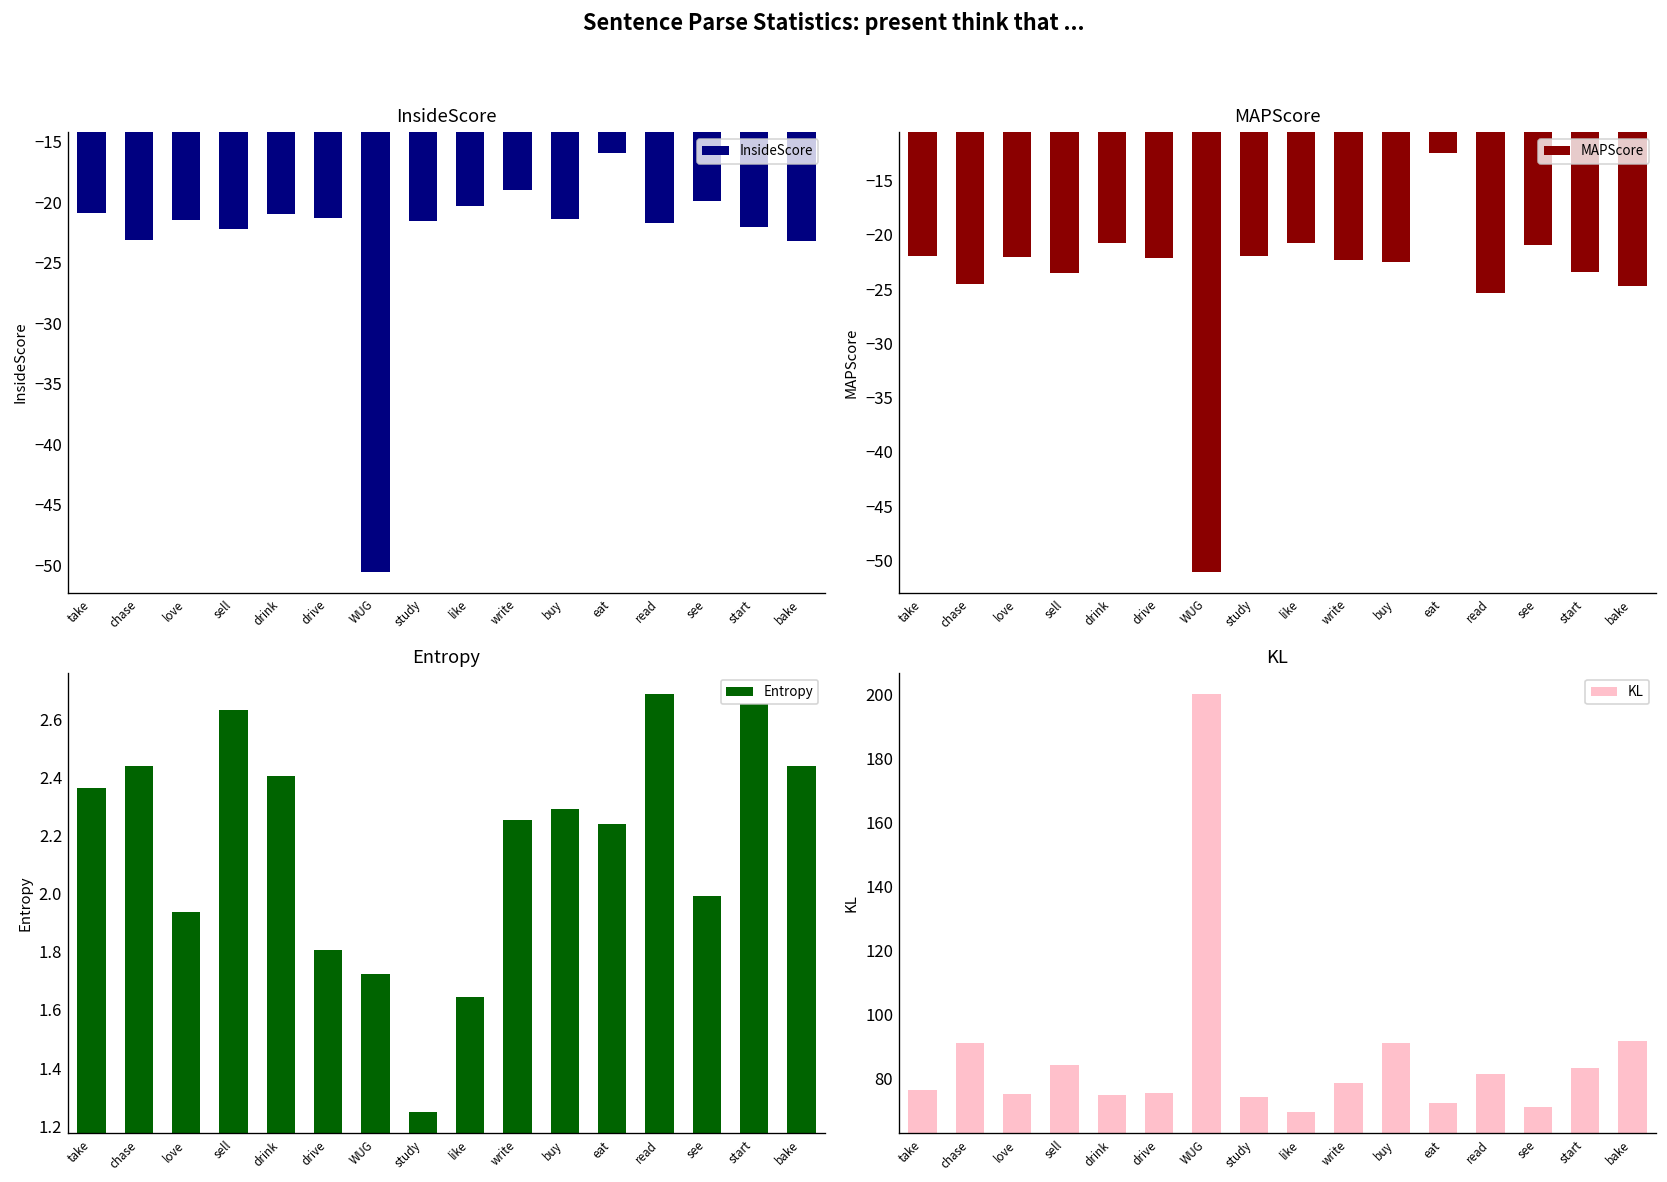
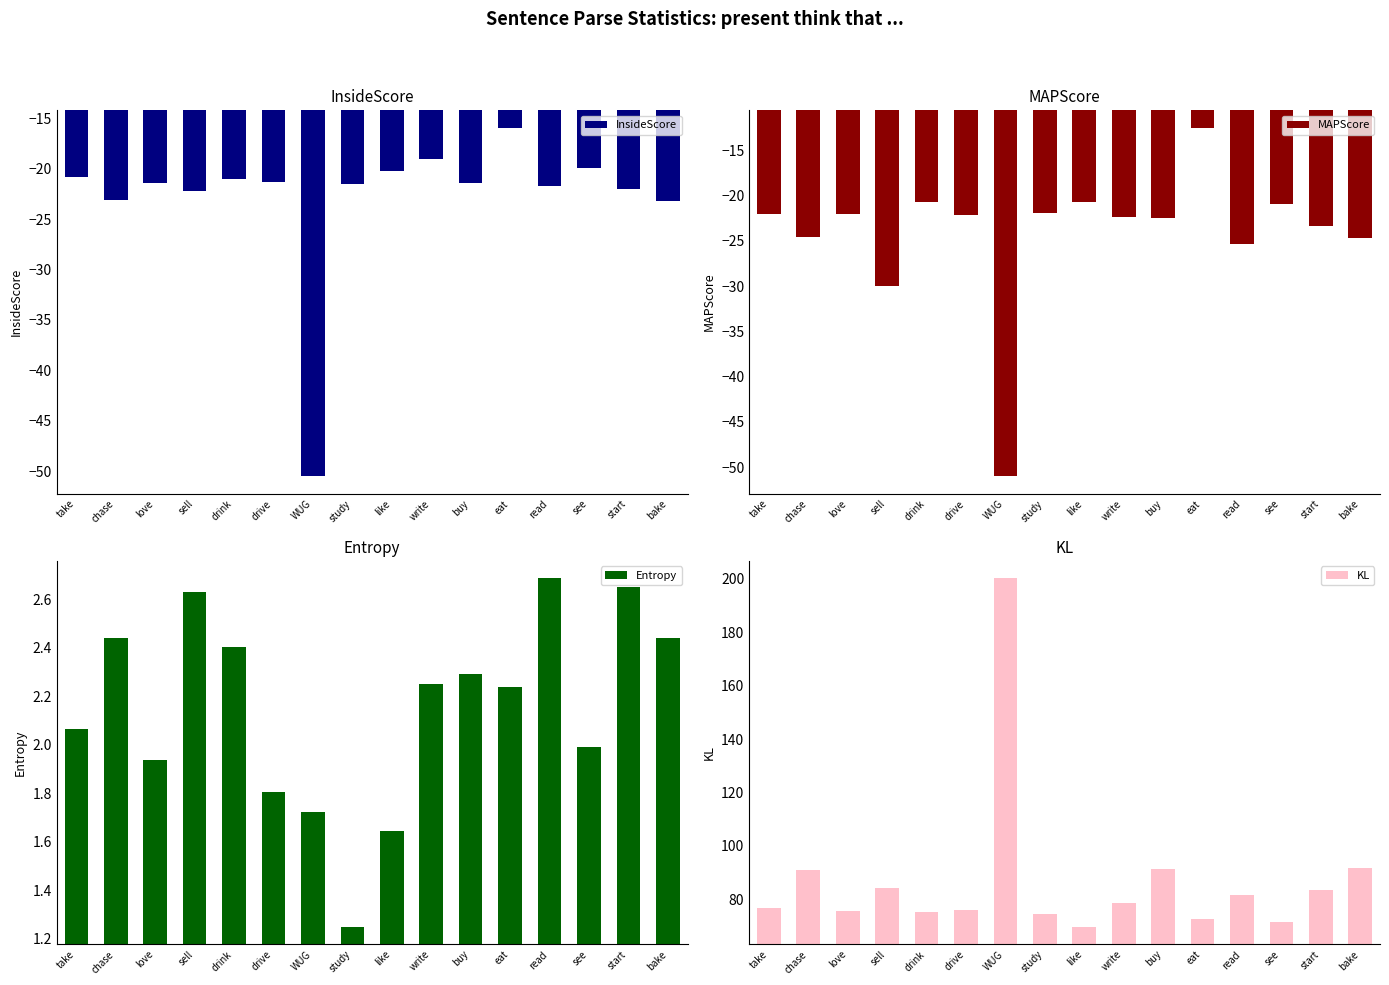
  {
    "InsideScore": {
      "take": -20.8,
      "chase": -23.1,
      "love": -21.4,
      "sell": -22.2,
      "drink": -21.0,
      "drive": -21.3,
      "WUG": -50.5,
      "study": -21.5,
      "like": -20.3,
      "write": -19.0,
      "buy": -21.4,
      "eat": -15.9,
      "read": -21.7,
      "see": -19.9,
      "start": -22.1,
      "bake": -23.2
    },
    "MAPScore": {
      "take": -22,
      "chase": -25,
      "love": -22,
-     "sell": -24,
+     "sell": -30,
      "drink": -21,
      "drive": -22,
      "WUG": -51,
      "study": -22,
      "like": -21,
      "write": -22,
      "buy": -22,
      "eat": -12,
      "read": -25,
      "see": -21,
      "start": -23,
      "bake": -25
    },
    "Entropy": {
-     "take": 2.36,
+     "take": 2.06,
      "chase": 2.44,
      "love": 1.94,
      "sell": 2.63,
      "drink": 2.41,
      "drive": 1.80,
      "WUG": 1.72,
      "study": 1.25,
      "like": 1.65,
      "write": 2.25,
      "buy": 2.29,
      "eat": 2.24,
      "read": 2.69,
      "see": 1.99,
      "start": 2.65,
      "bake": 2.44
    },
    "KL": {
      "take": 77,
      "chase": 91,
      "love": 75,
      "sell": 84,
      "drink": 75,
      "drive": 76,
      "WUG": 200,
      "study": 74,
      "like": 70,
      "write": 79,
      "buy": 91,
      "eat": 73,
      "read": 82,
      "see": 71,
      "start": 83,
      "bake": 92
    }
  }
